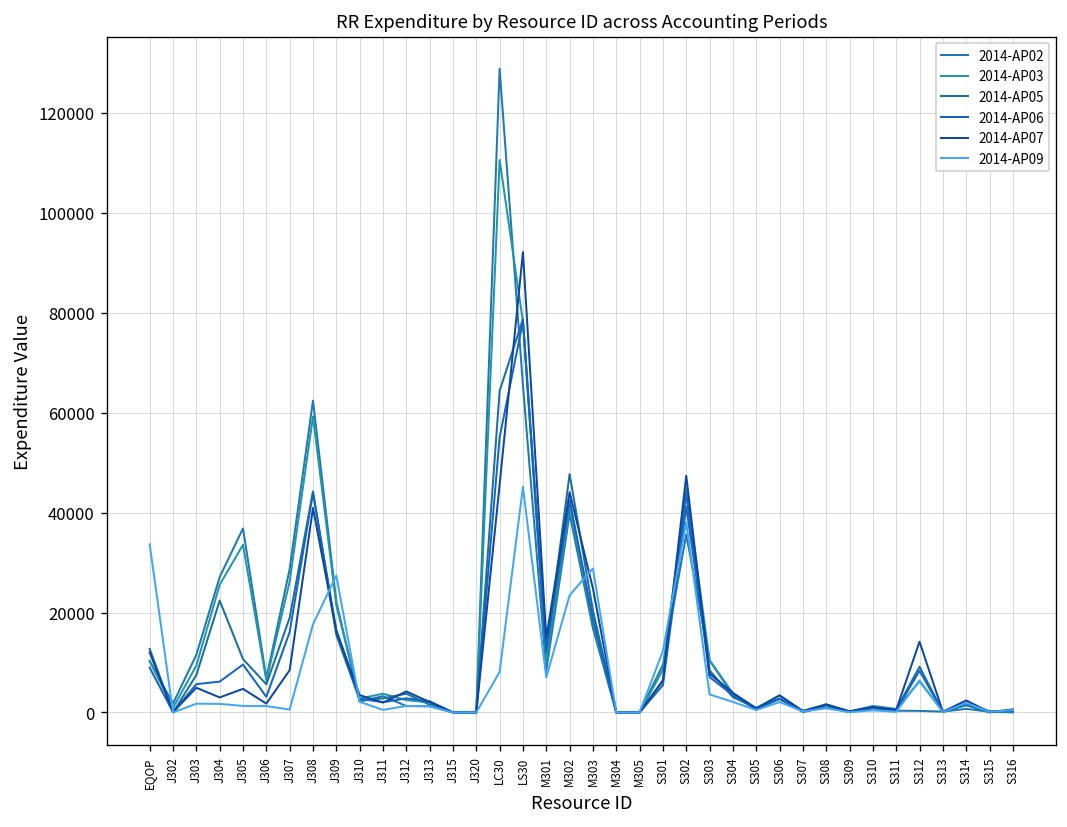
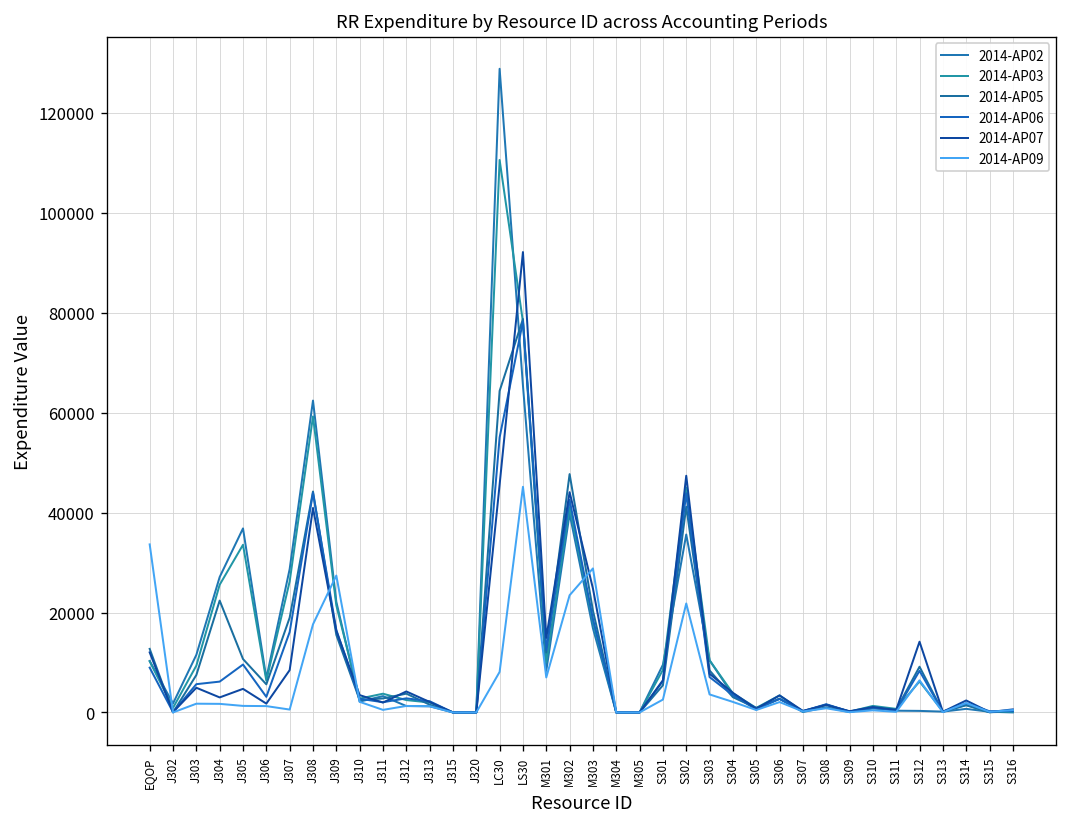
  {
    "2014-AP09": {
      "EQOP": 34000,
      "J303": 2000,
      "J304": 2000,
      "J305": 1000,
      "J307": 1000,
      "J308": 18000,
      "J309": 27000,
      "J311": 1000,
      "LC30": 8000,
      "LS30": 45000,
      "M301": 7000,
      "M302": 23000,
      "M303": 29000,
-     "S301": 12000,
-     "S302": 38000,
+     "S301": 3000,
+     "S302": 22000,
      "S303": 4000,
      "S304": 2000,
      "S306": 2000
    }
  }
